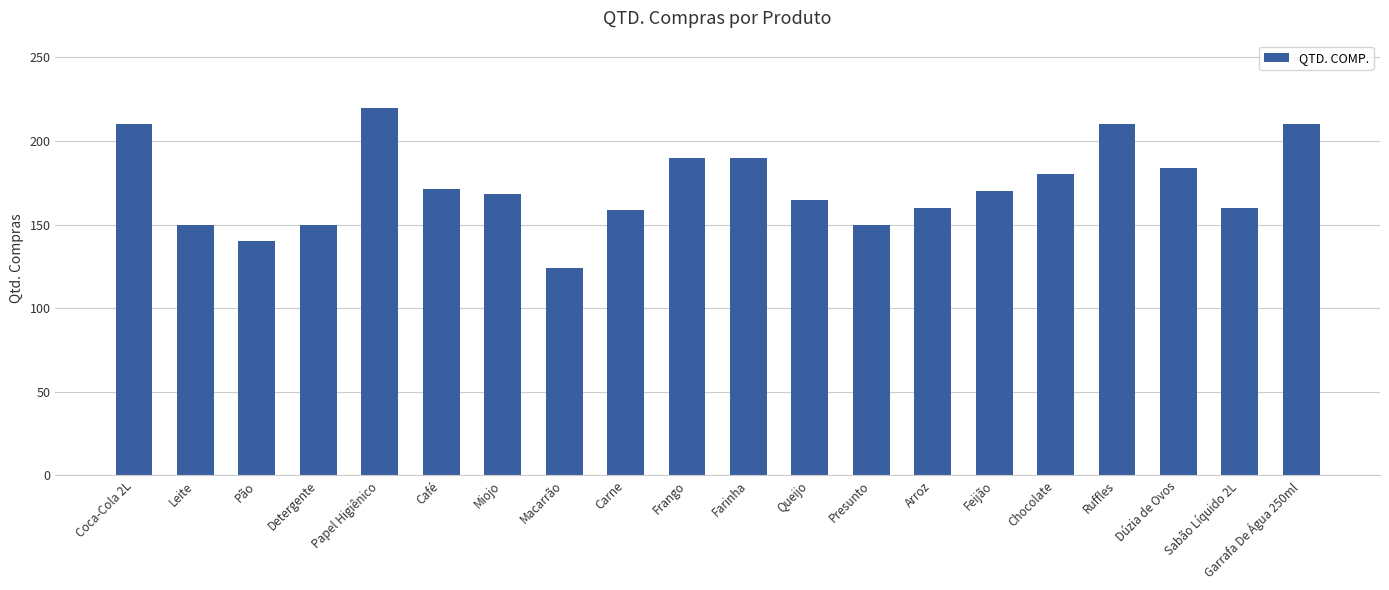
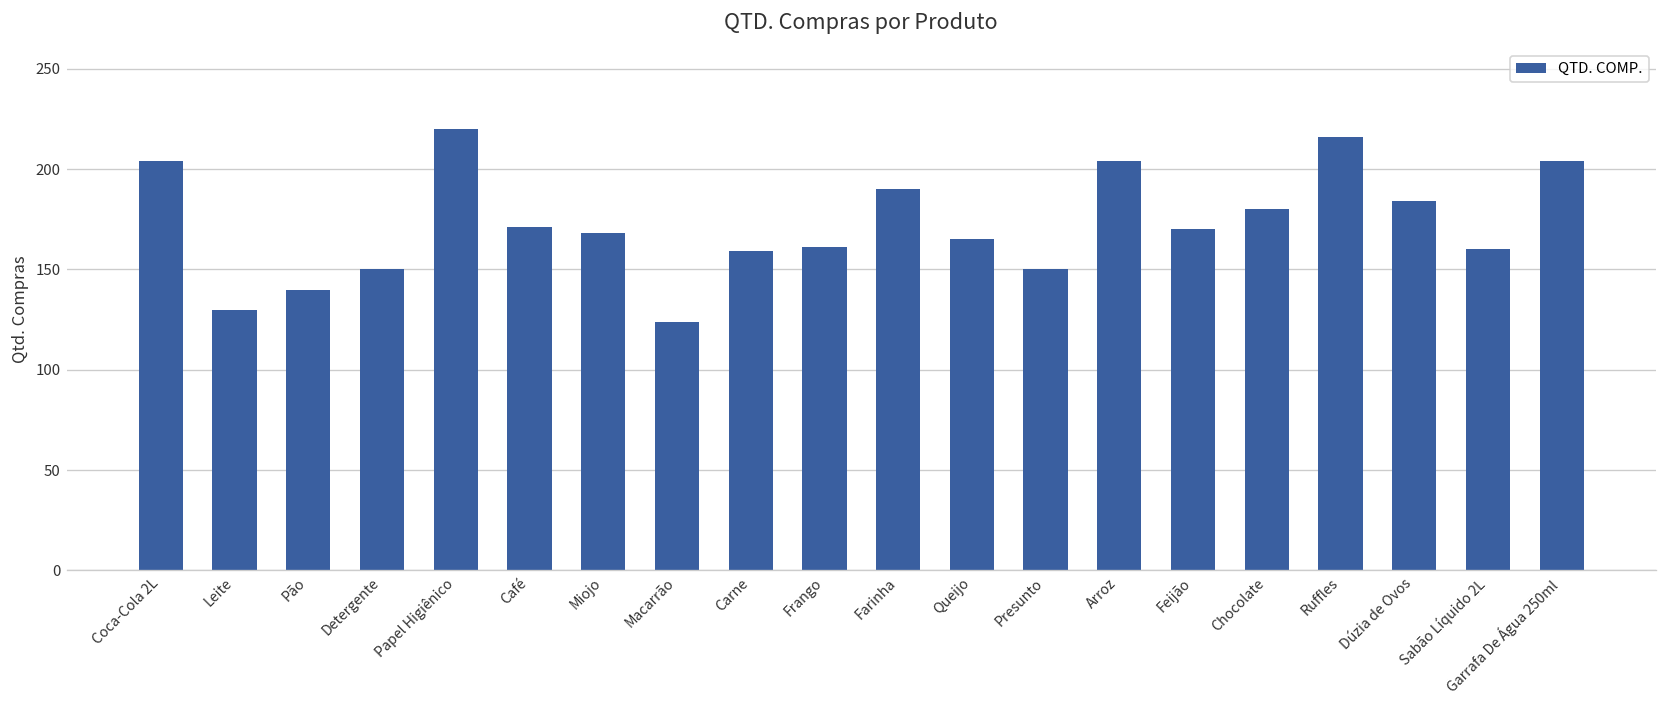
  {
-   "Coca-Cola 2L": 210,
-   "Leite": 150,
+   "Coca-Cola 2L": 204,
+   "Leite": 130,
    "Pão": 140,
    "Detergente": 150,
    "Papel Higiênico": 220,
    "Café": 171,
    "Miojo": 168,
    "Macarrão": 124,
    "Carne": 159,
-   "Frango": 190,
+   "Frango": 161,
    "Farinha": 190,
    "Queijo": 165,
    "Presunto": 150,
-   "Arroz": 160,
+   "Arroz": 204,
    "Feijão": 170,
    "Chocolate": 180,
-   "Ruffles": 210,
+   "Ruffles": 216,
    "Dúzia de Ovos": 184,
    "Sabão Líquido 2L": 160,
-   "Garrafa De Água 250ml": 210
+   "Garrafa De Água 250ml": 204
  }
